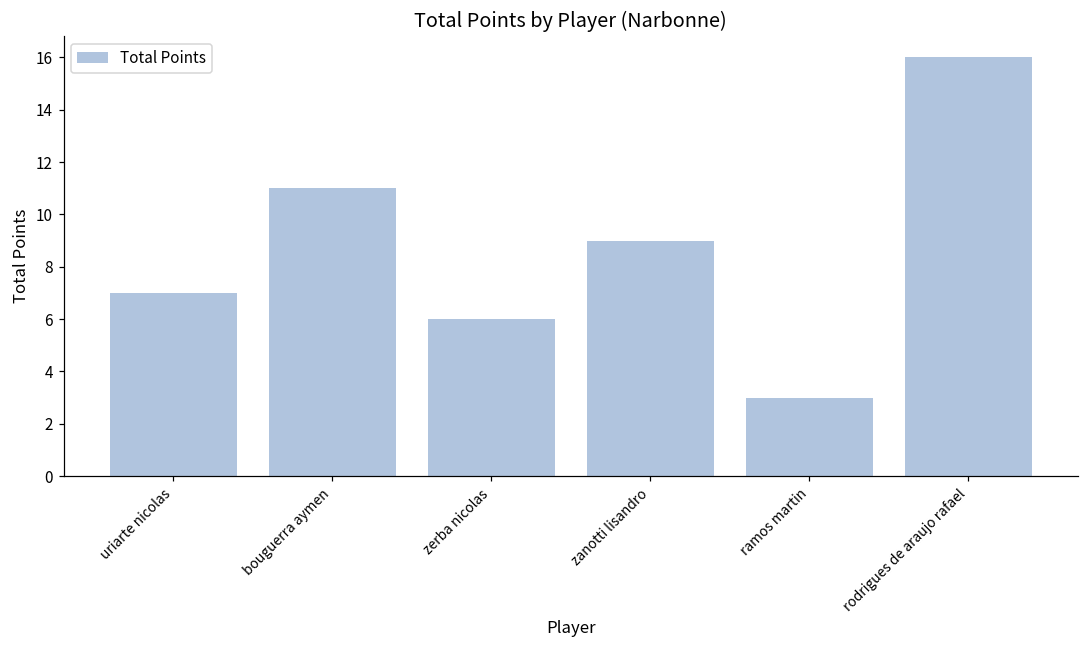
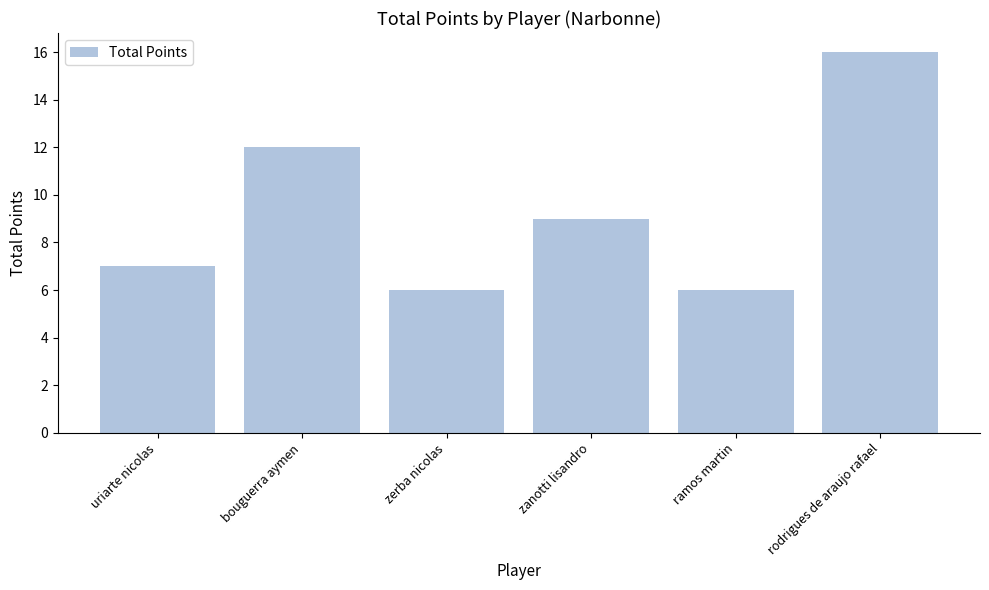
  {
    "uriarte nicolas": 7,
-   "bouguerra aymen": 11,
+   "bouguerra aymen": 12,
    "zerba nicolas": 6,
    "zanotti lisandro": 9,
-   "ramos martin": 3,
+   "ramos martin": 6,
    "rodrigues de araujo rafael": 16
  }
